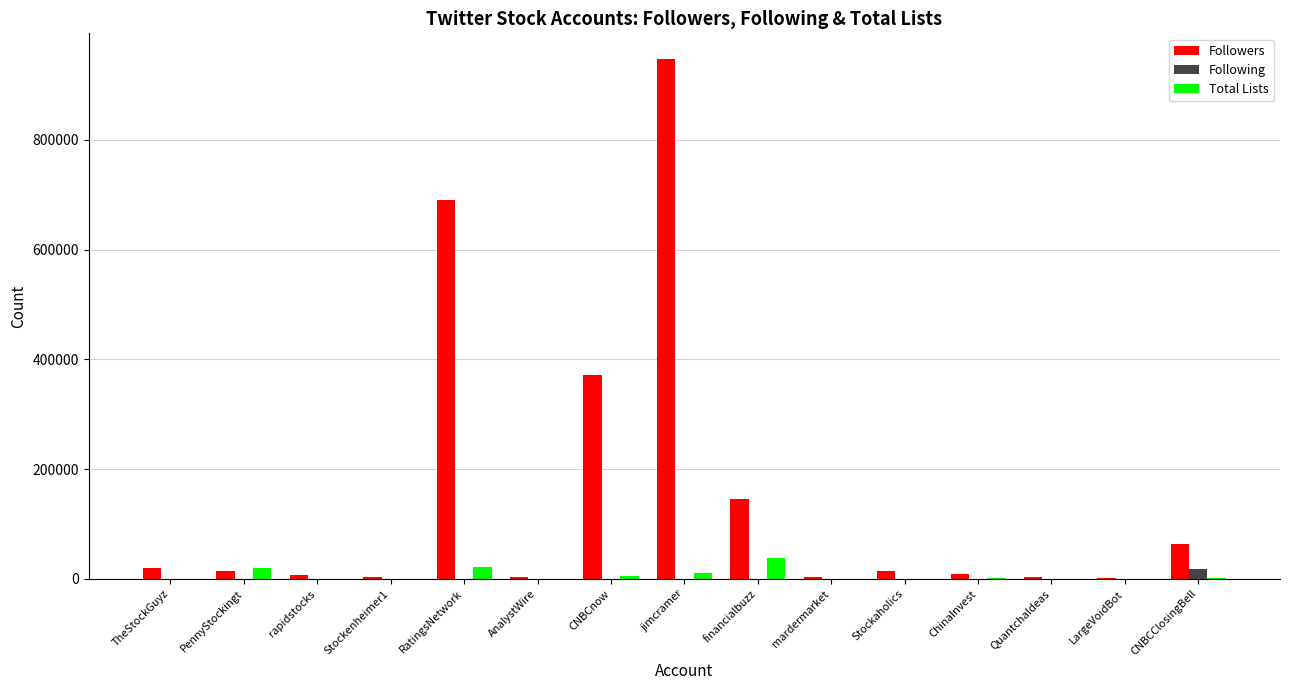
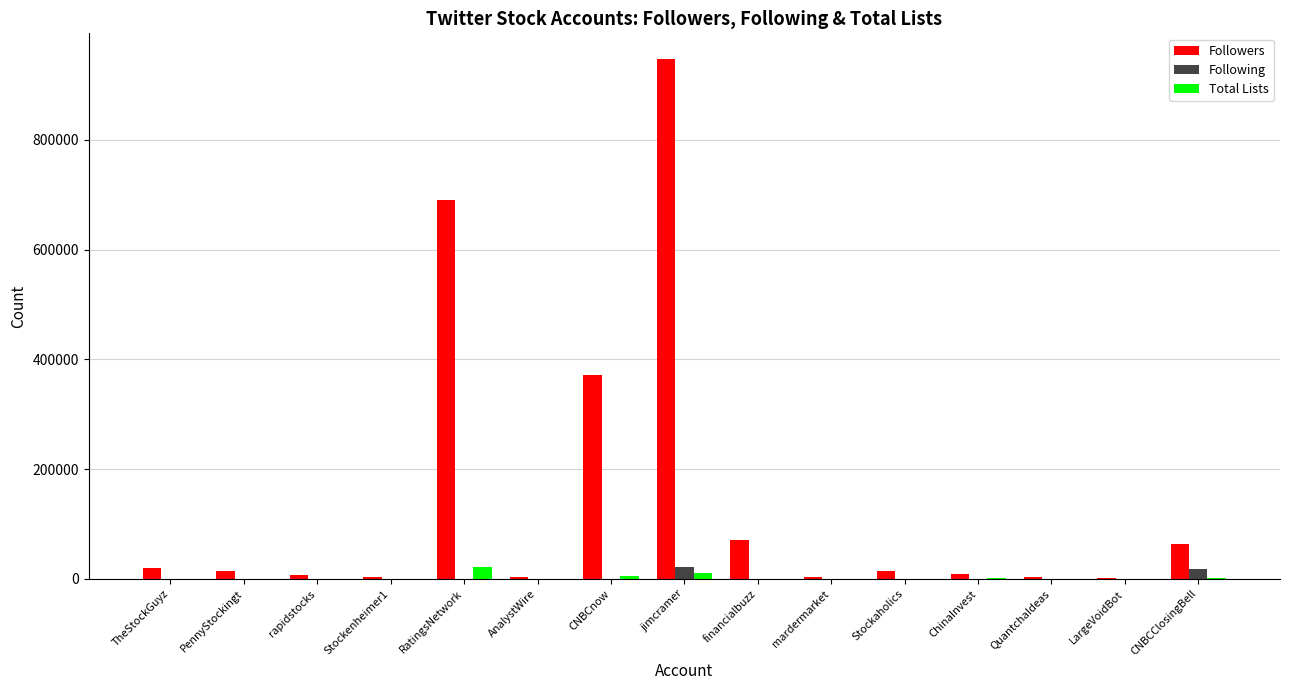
  {
    "Followers": {
      "TheStockGuyz": 20000,
      "PennyStockingt": 20000,
      "rapidstocks": 10000,
      "RatingsNetwork": 690000,
      "CNBCnow": 370000,
      "jimcramer": 950000,
-     "financialbuzz": 140000,
+     "financialbuzz": 70000,
      "Stockaholics": 10000,
      "ChinaInvest": 10000,
      "CNBCClosingBell": 60000
    },
    "Following": {
      "TheStockGuyz": 0,
      "PennyStockingt": 0,
      "rapidstocks": 0,
      "Stockenheimer1": 0,
-     "jimcramer": 0,
+     "jimcramer": 20000,
      "CNBCClosingBell": 20000
    },
    "Total Lists": {
-     "PennyStockingt": 20000,
+     "PennyStockingt": 0,
      "RatingsNetwork": 20000,
      "CNBCnow": 10000,
      "jimcramer": 10000,
-     "financialbuzz": 40000
+     "financialbuzz": 0
    }
  }
